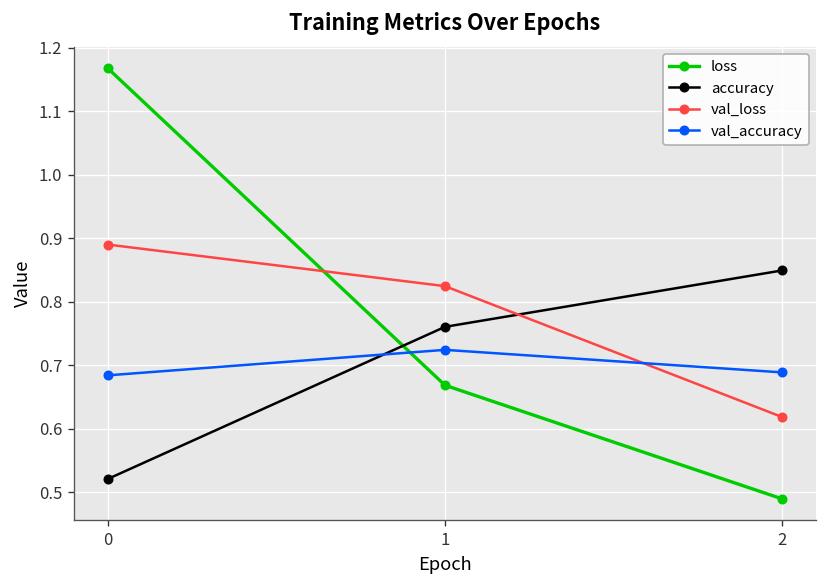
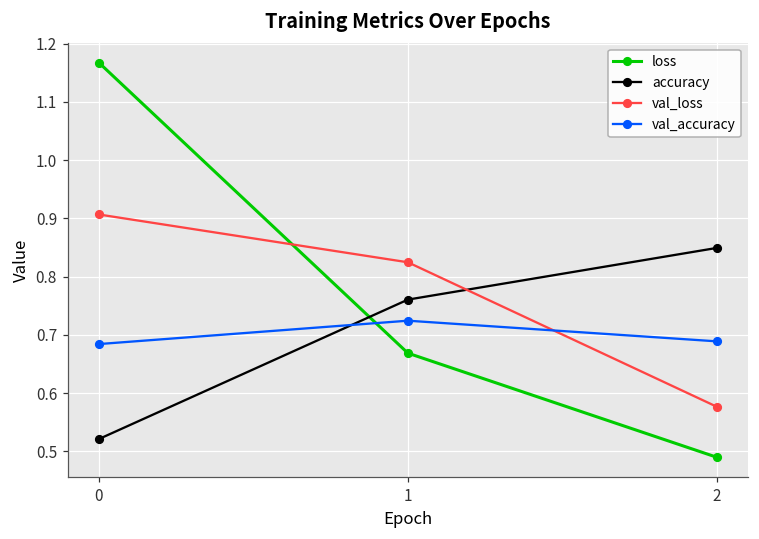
  {
    "loss": {
      "0": 1.17,
      "1": 0.67,
      "2": 0.49
    },
    "accuracy": {
      "0": 0.52,
      "1": 0.76,
      "2": 0.85
    },
    "val_loss": {
-     "0": 0.89,
+     "0": 0.91,
      "1": 0.82,
-     "2": 0.62
+     "2": 0.58
    },
    "val_accuracy": {
      "0": 0.68,
      "1": 0.72,
      "2": 0.69
    }
  }
